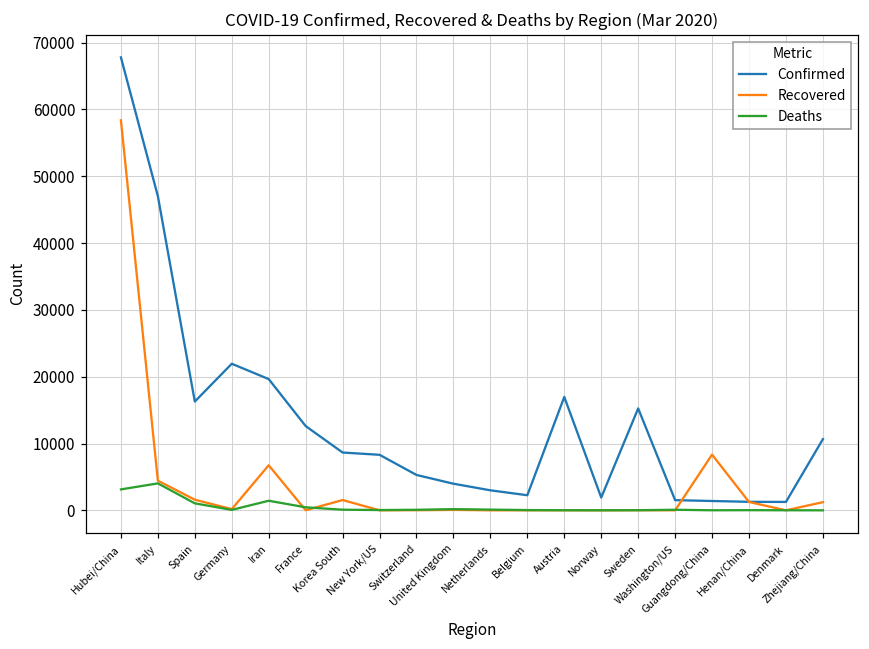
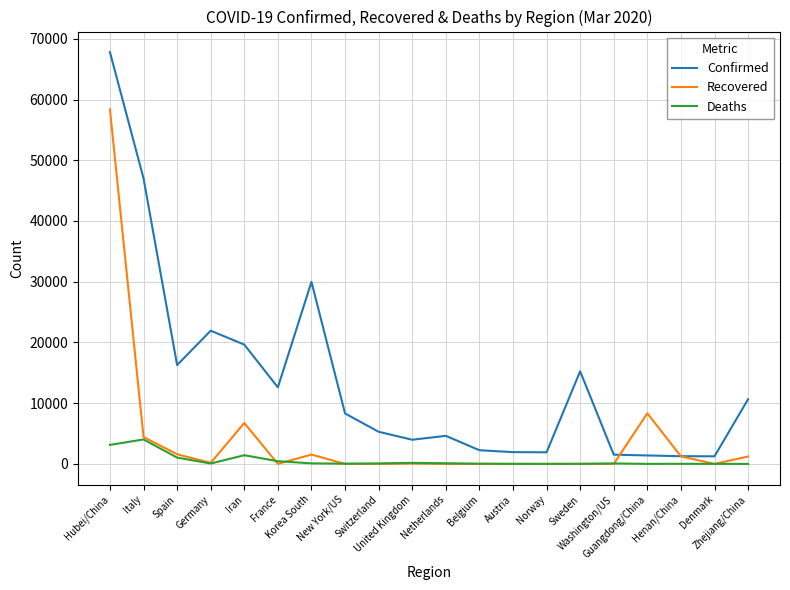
  {
    "Confirmed": {
      "Hubei/China": 68000,
      "Italy": 47000,
      "Spain": 16000,
      "Germany": 22000,
      "Iran": 20000,
      "France": 13000,
-     "Korea South": 9000,
+     "Korea South": 30000,
      "New York/US": 8000,
      "Switzerland": 5000,
      "United Kingdom": 4000,
-     "Netherlands": 3000,
+     "Netherlands": 5000,
      "Belgium": 2000,
-     "Austria": 17000,
+     "Austria": 2000,
      "Norway": 2000,
      "Sweden": 15000,
      "Washington/US": 2000,
      "Guangdong/China": 1000,
      "Denmark": 1000,
      "Zhejiang/China": 11000
    },
    "Recovered": {
      "Hubei/China": 58000,
      "Spain": 2000,
      "Iran": 7000,
      "France": 0,
      "Korea South": 2000,
      "Guangdong/China": 8000,
      "Zhejiang/China": 1000
    },
    "Deaths": {
      "Hubei/China": 3000,
      "Spain": 1000,
      "Iran": 1000,
      "France": 0,
      "Korea South": 0,
      "Guangdong/China": 0,
      "Henan/China": 0,
      "Zhejiang/China": 0
    }
  }
